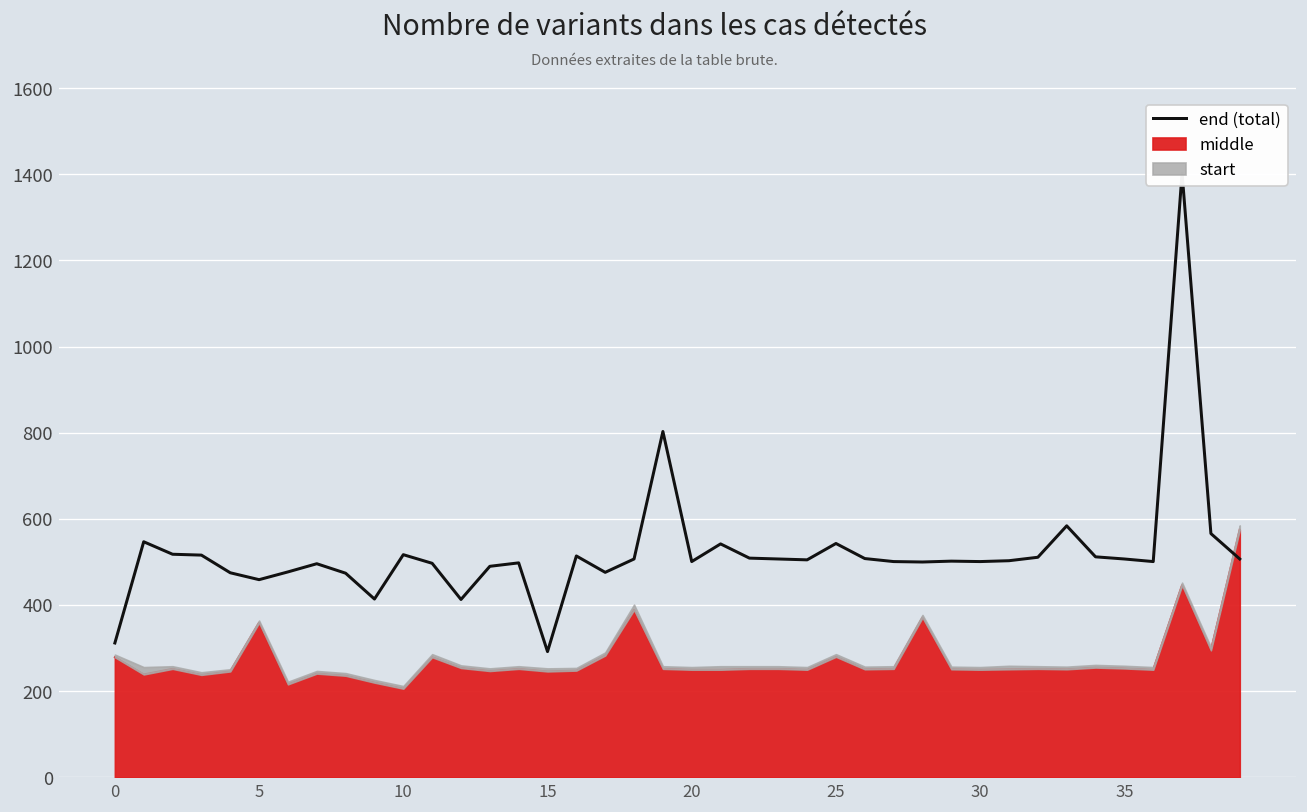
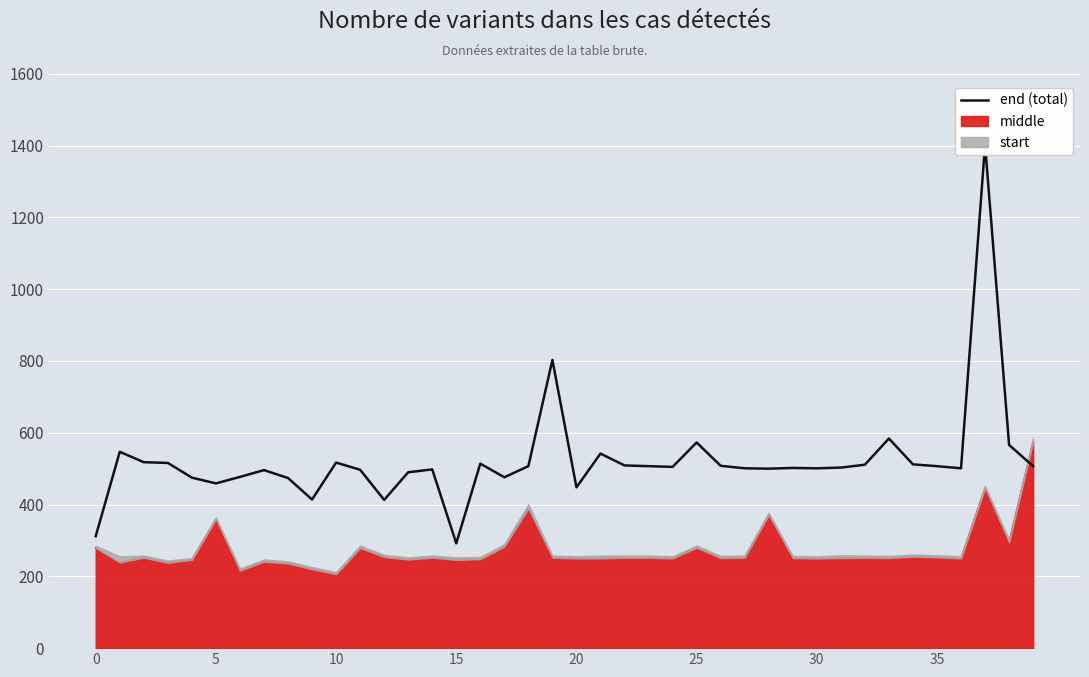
  {
    "end (total)": {
      "0": 310,
      "5": 460,
      "10": 520,
      "15": 290,
-     "20": 500,
-     "25": 540,
+     "20": 450,
+     "25": 570,
      "30": 500,
      "35": 510
    }
  }
